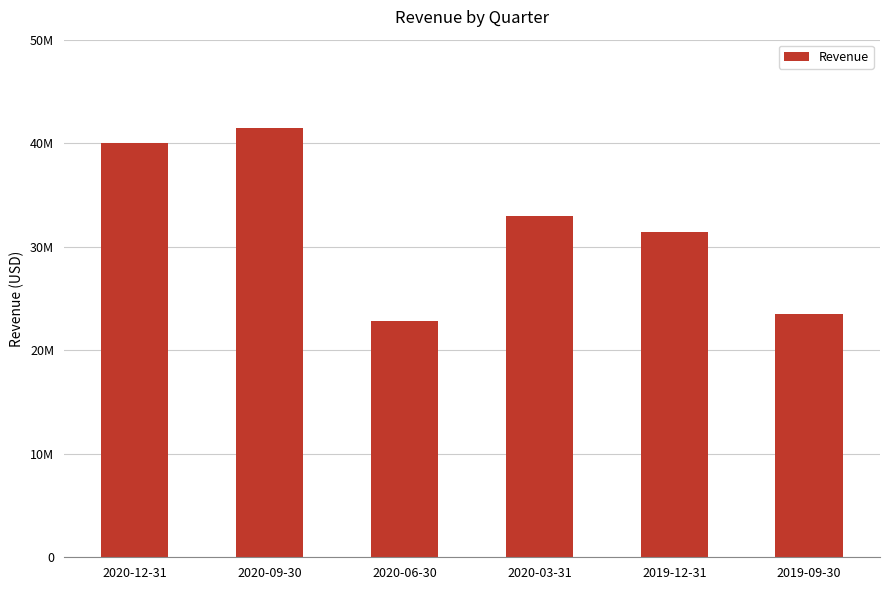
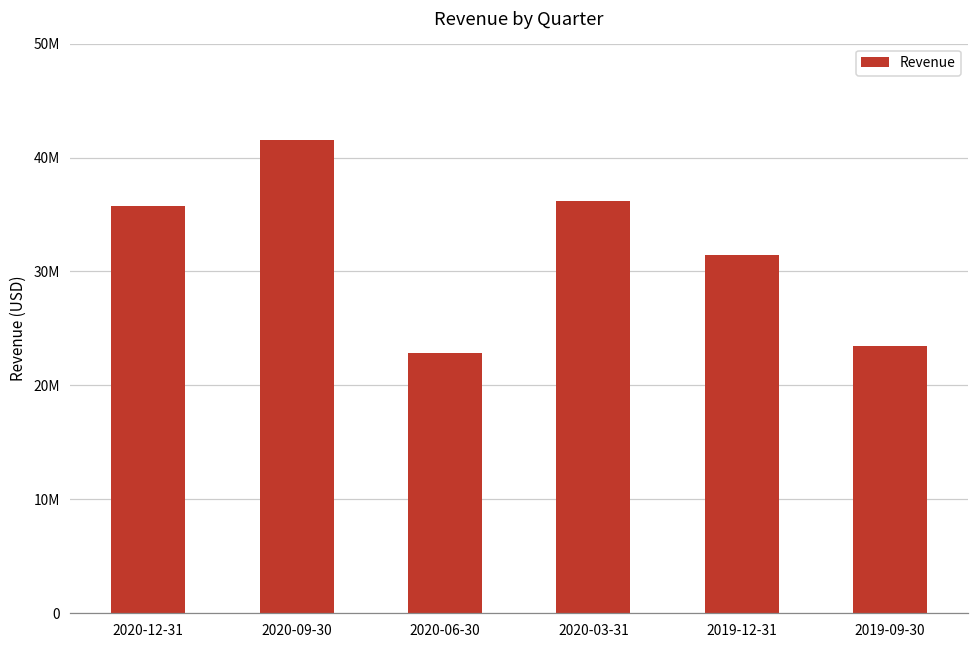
  {
-   "2020-12-31": 40000000,
+   "2020-12-31": 35700000,
    "2020-09-30": 41500000,
    "2020-06-30": 22900000,
-   "2020-03-31": 33000000,
+   "2020-03-31": 36200000,
    "2019-12-31": 31400000,
    "2019-09-30": 23500000
  }
